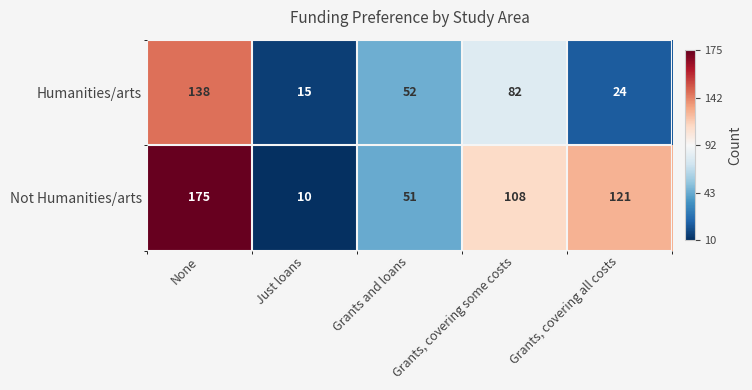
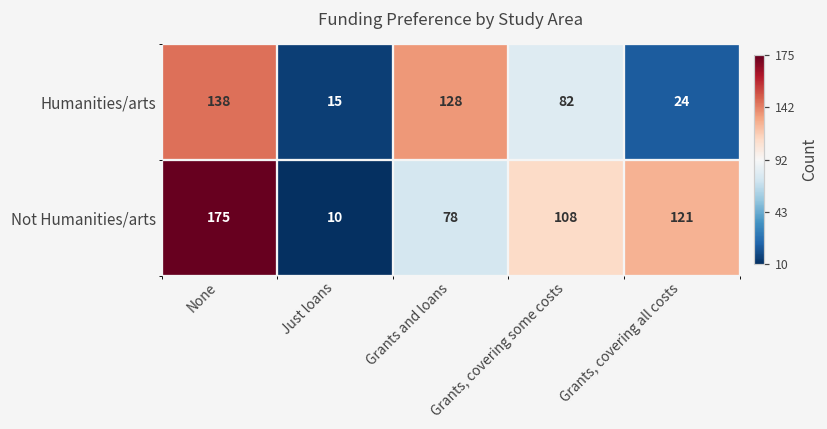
  {
    "Humanities/arts": {
      "None": 138,
      "Just loans": 15,
-     "Grants and loans": 52,
+     "Grants and loans": 128,
      "Grants, covering some costs": 82,
      "Grants, covering all costs": 24
    },
    "Not Humanities/arts": {
      "None": 175,
      "Just loans": 10,
-     "Grants and loans": 51,
+     "Grants and loans": 78,
      "Grants, covering some costs": 108,
      "Grants, covering all costs": 121
    }
  }
